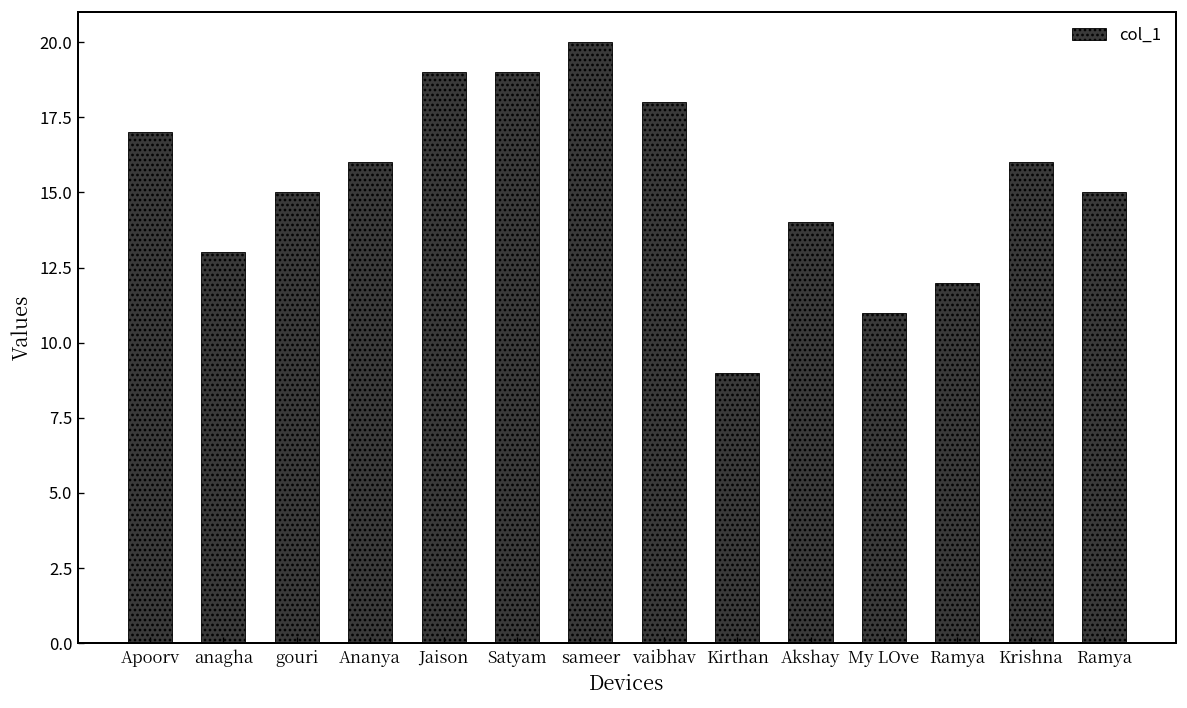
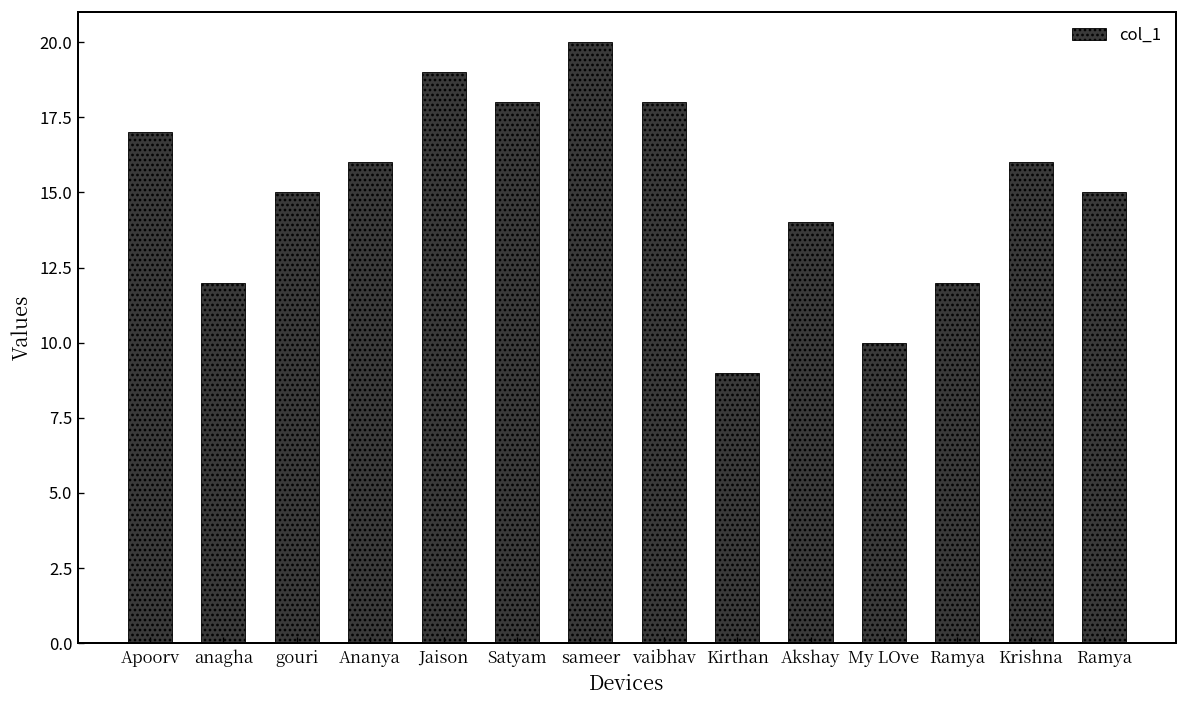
  {
    "Apoorv": 17,
-   "anagha": 13,
+   "anagha": 12,
    "gouri": 15,
    "Ananya": 16,
    "Jaison": 19,
-   "Satyam": 19,
+   "Satyam": 18,
    "sameer": 20,
    "vaibhav": 18,
    "Kirthan": 9,
    "Akshay": 14,
-   "My LOve": 11,
+   "My LOve": 10,
    "Krishna": 16
  }
